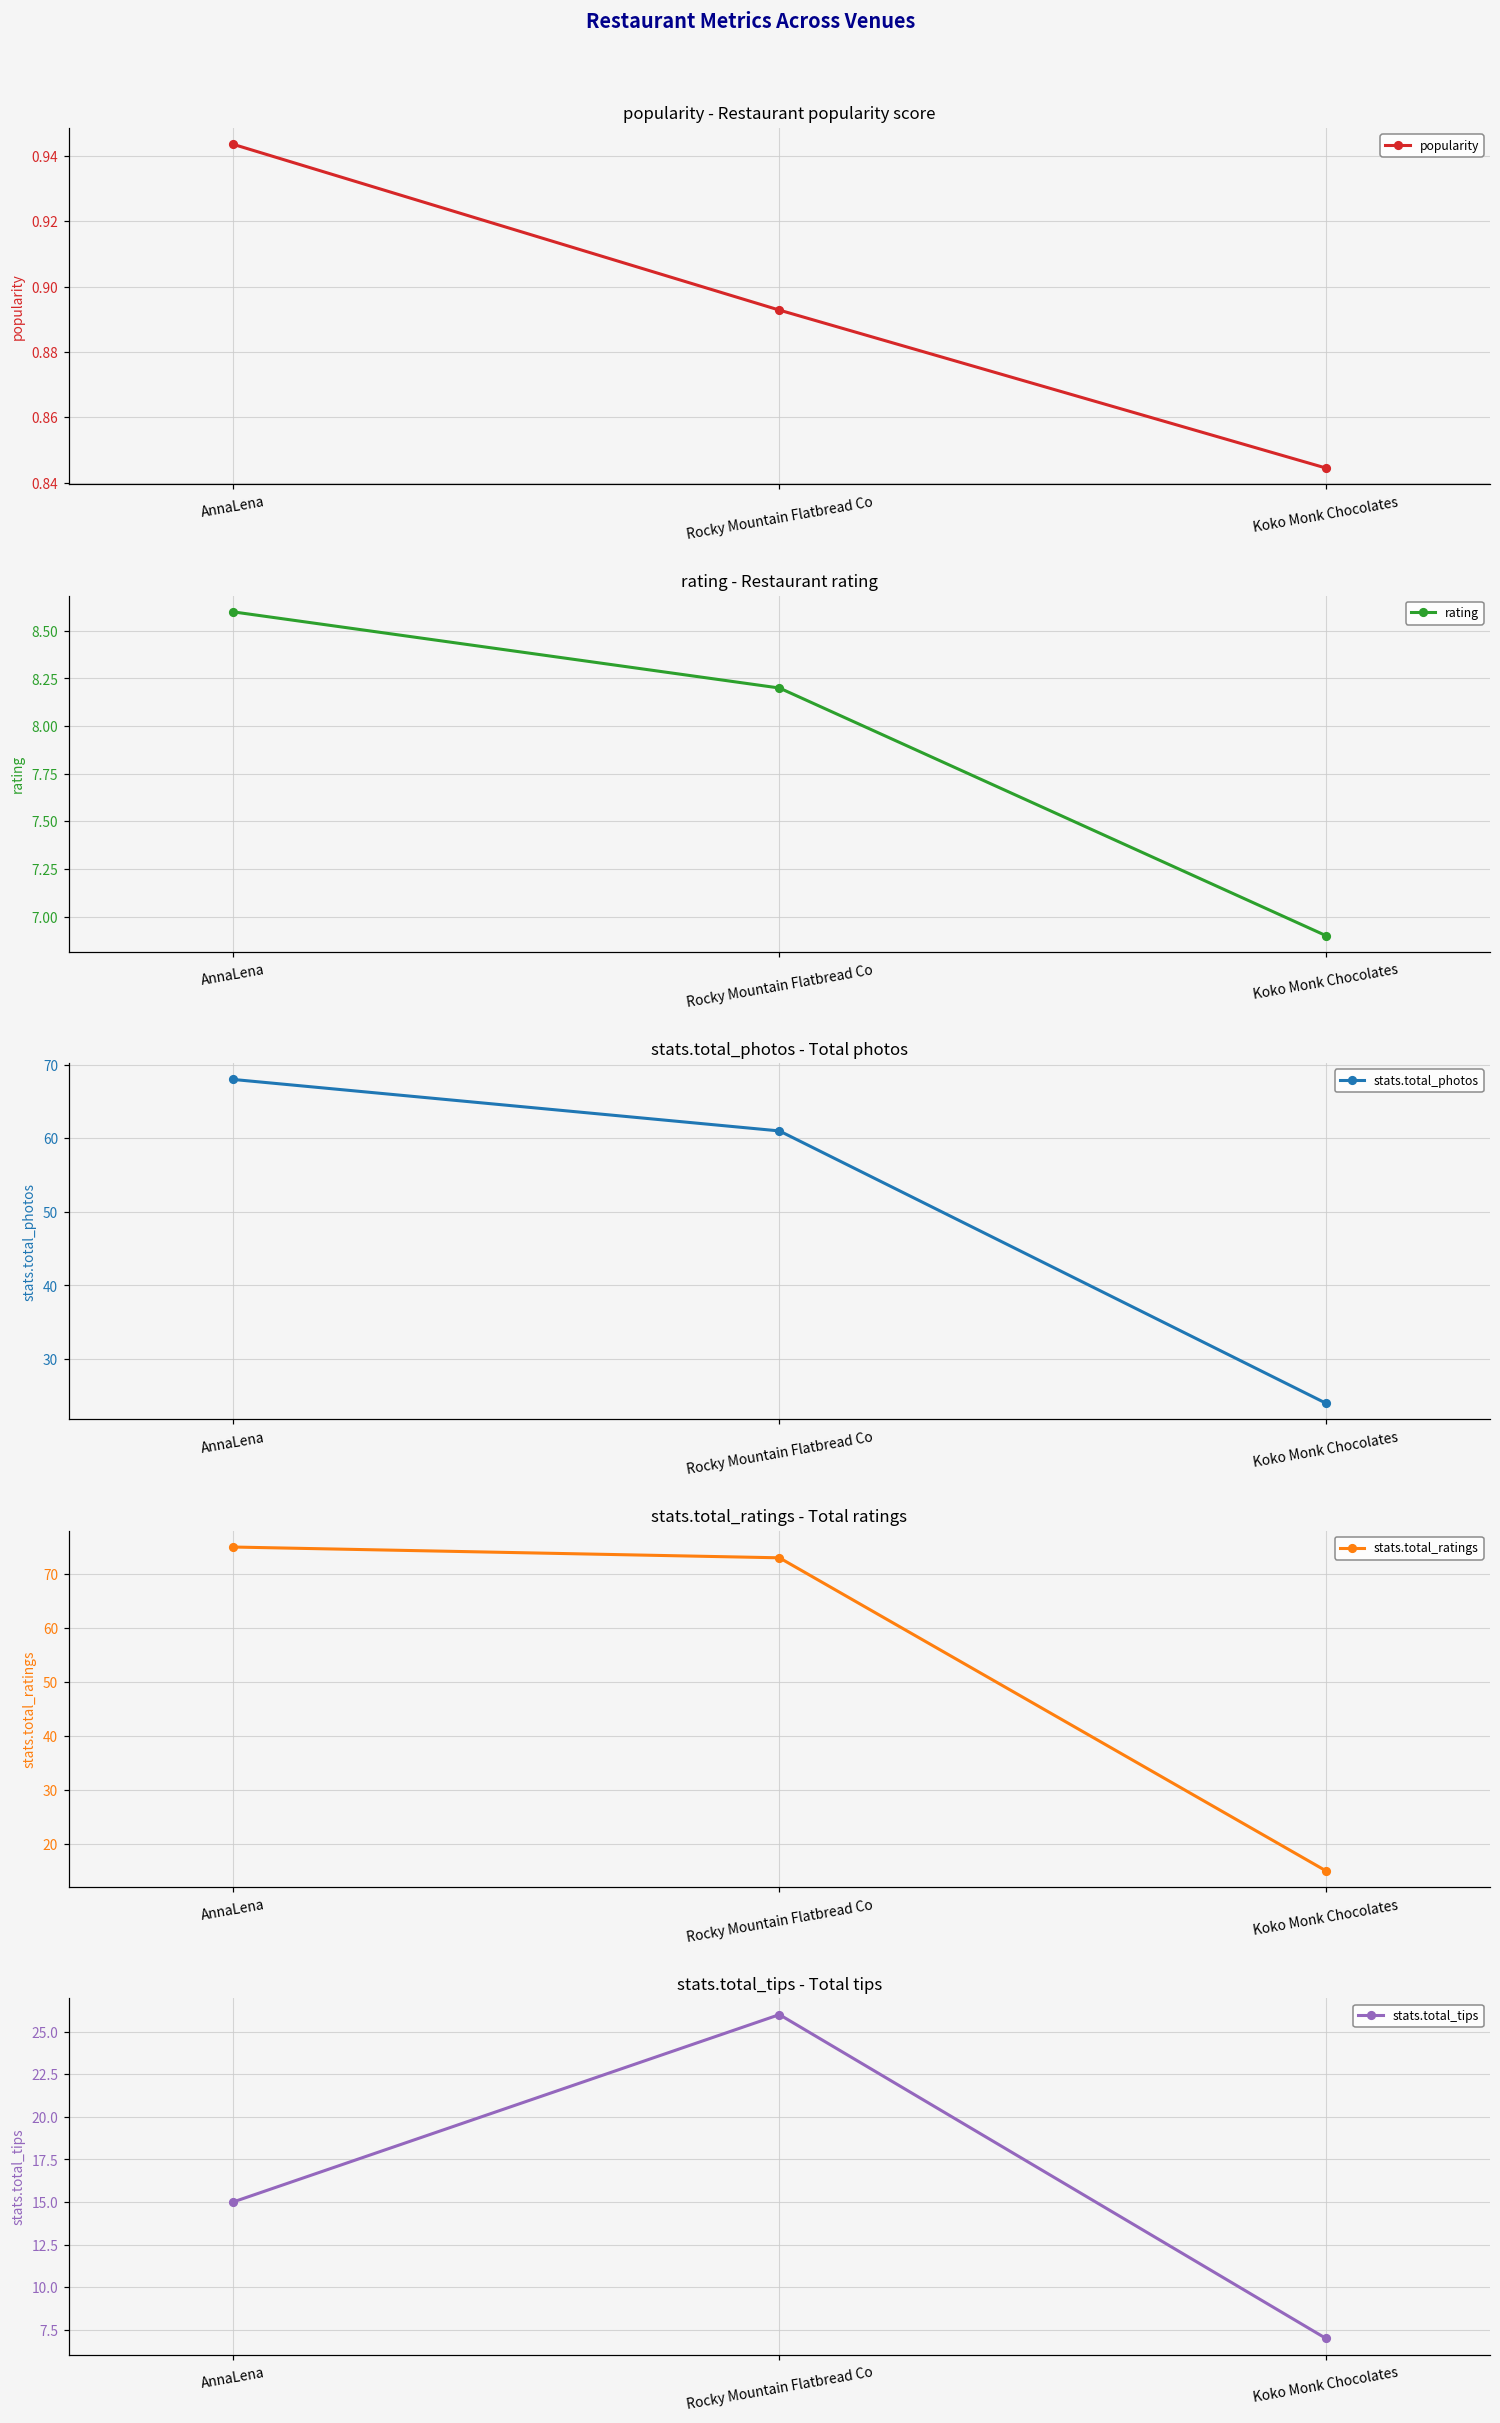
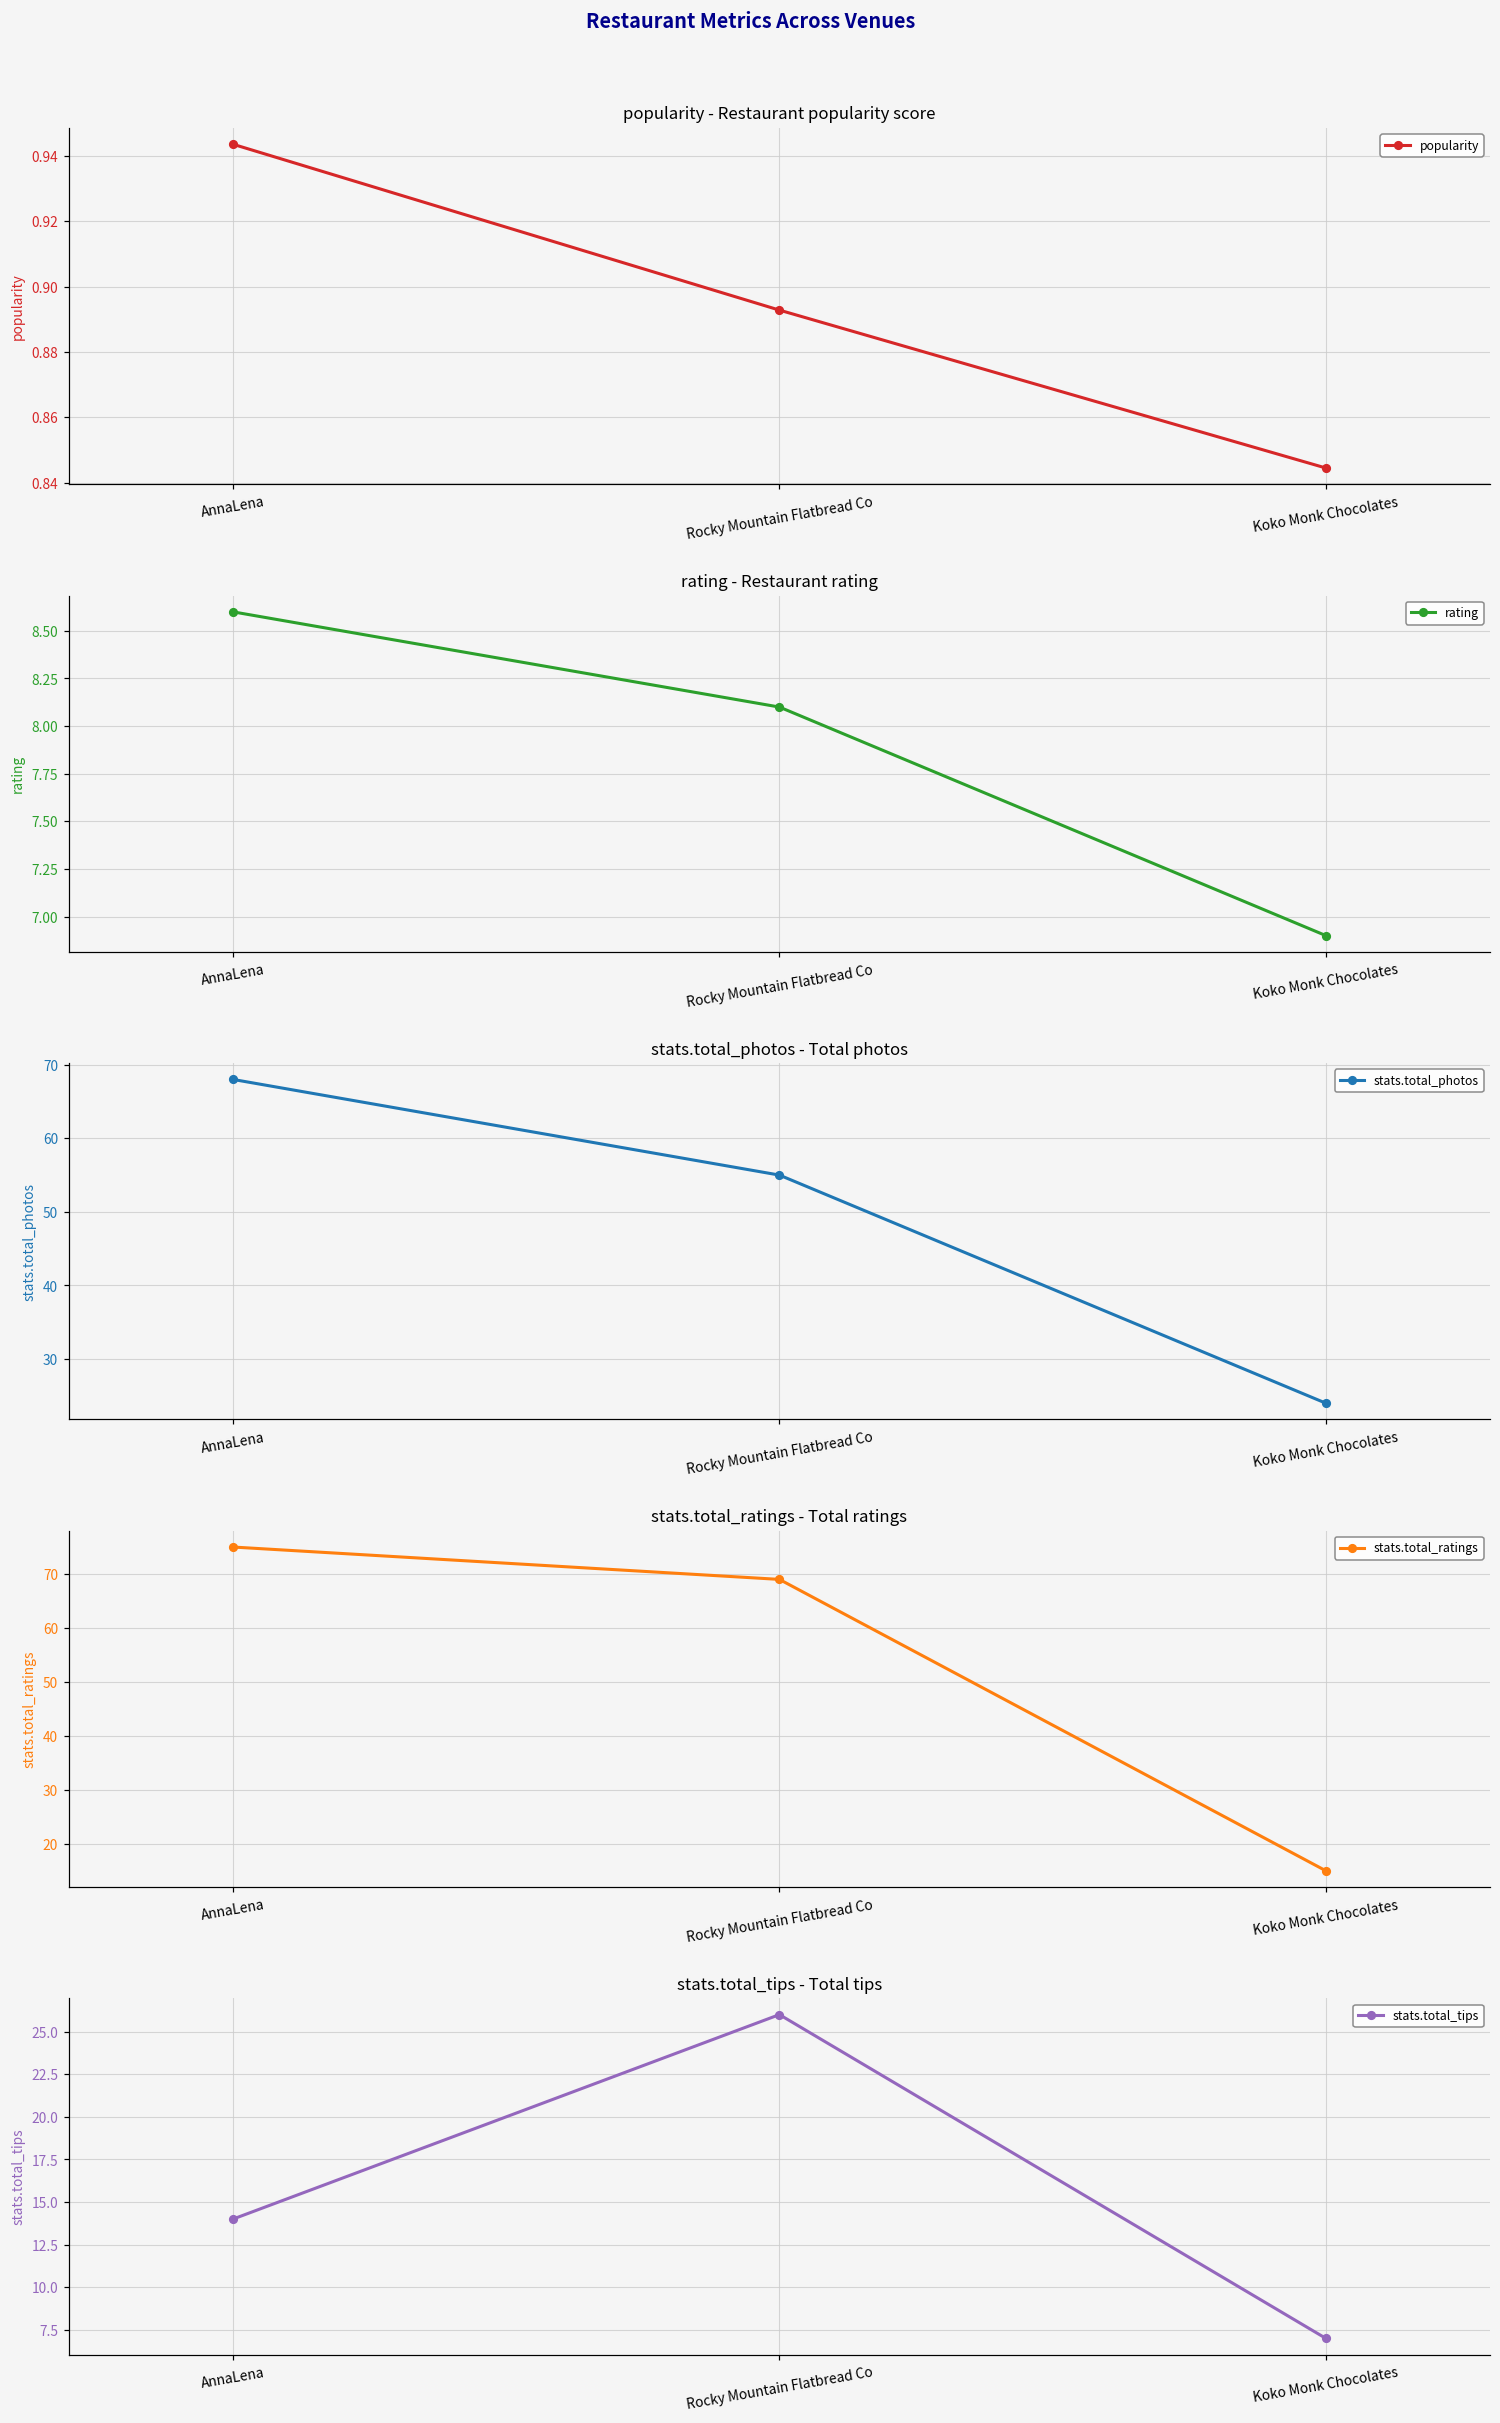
  {
    "popularity - Restaurant popularity score": {
      "AnnaLena": 0.944,
      "Rocky Mountain Flatbread Co": 0.893,
      "Koko Monk Chocolates": 0.844
    },
    "rating - Restaurant rating": {
      "AnnaLena": 8.6,
-     "Rocky Mountain Flatbread Co": 8.2,
+     "Rocky Mountain Flatbread Co": 8.1,
      "Koko Monk Chocolates": 6.9
    },
    "stats.total_photos - Total photos": {
      "AnnaLena": 68,
-     "Rocky Mountain Flatbread Co": 61,
+     "Rocky Mountain Flatbread Co": 55,
      "Koko Monk Chocolates": 24
    },
    "stats.total_ratings - Total ratings": {
      "AnnaLena": 75,
-     "Rocky Mountain Flatbread Co": 73,
+     "Rocky Mountain Flatbread Co": 69,
      "Koko Monk Chocolates": 15
    },
    "stats.total_tips - Total tips": {
-     "AnnaLena": 15,
+     "AnnaLena": 14,
      "Rocky Mountain Flatbread Co": 26,
      "Koko Monk Chocolates": 7
    }
  }
